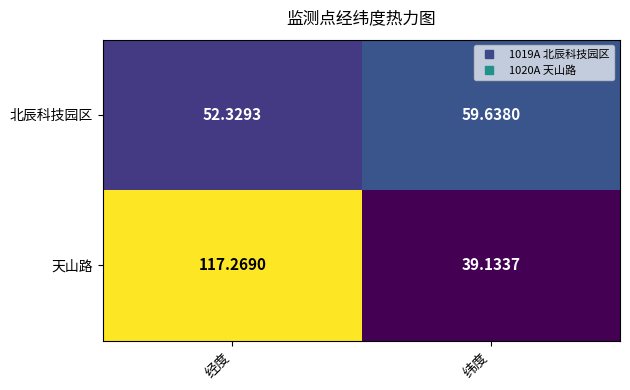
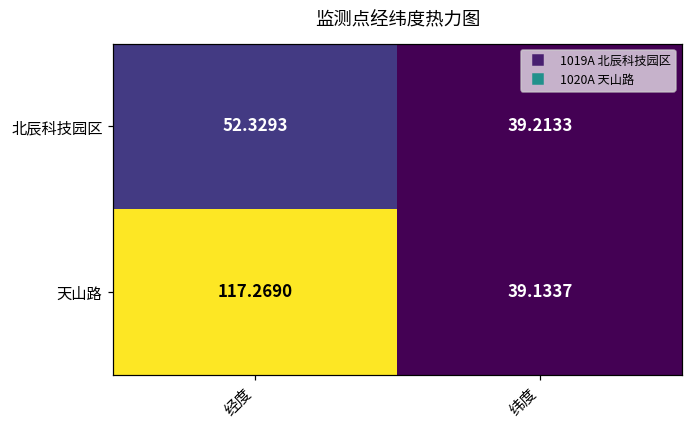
  {
    "北辰科技园区": {
      "经度": 52.3293,
-     "纬度": 59.6380
+     "纬度": 39.2133
    },
    "天山路": {
      "经度": 117.2690,
      "纬度": 39.1337
    }
  }
